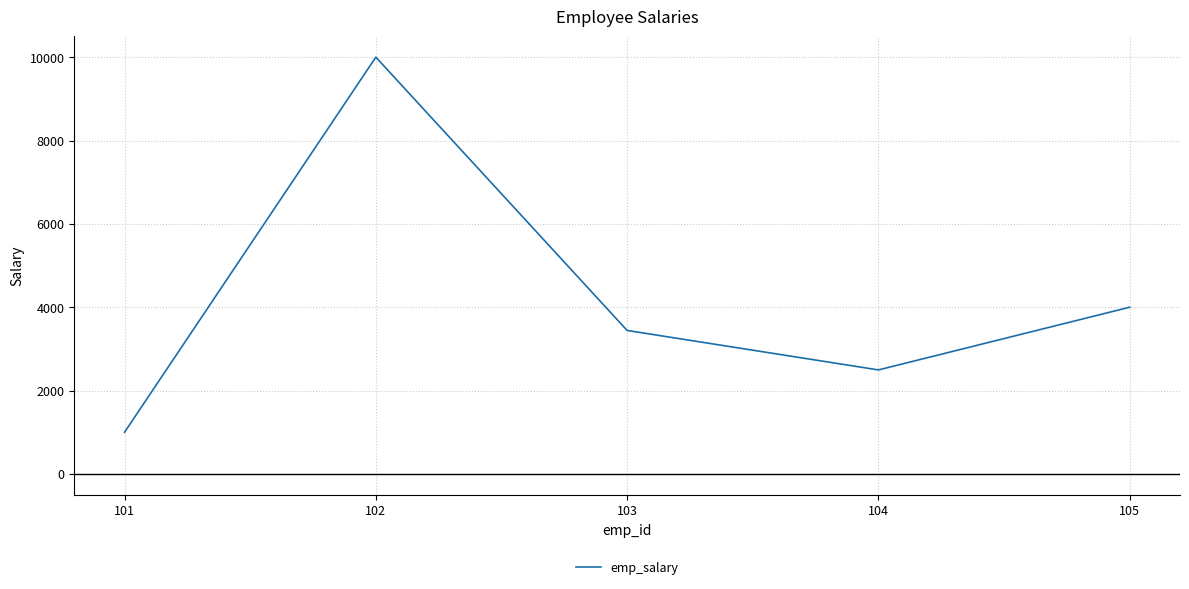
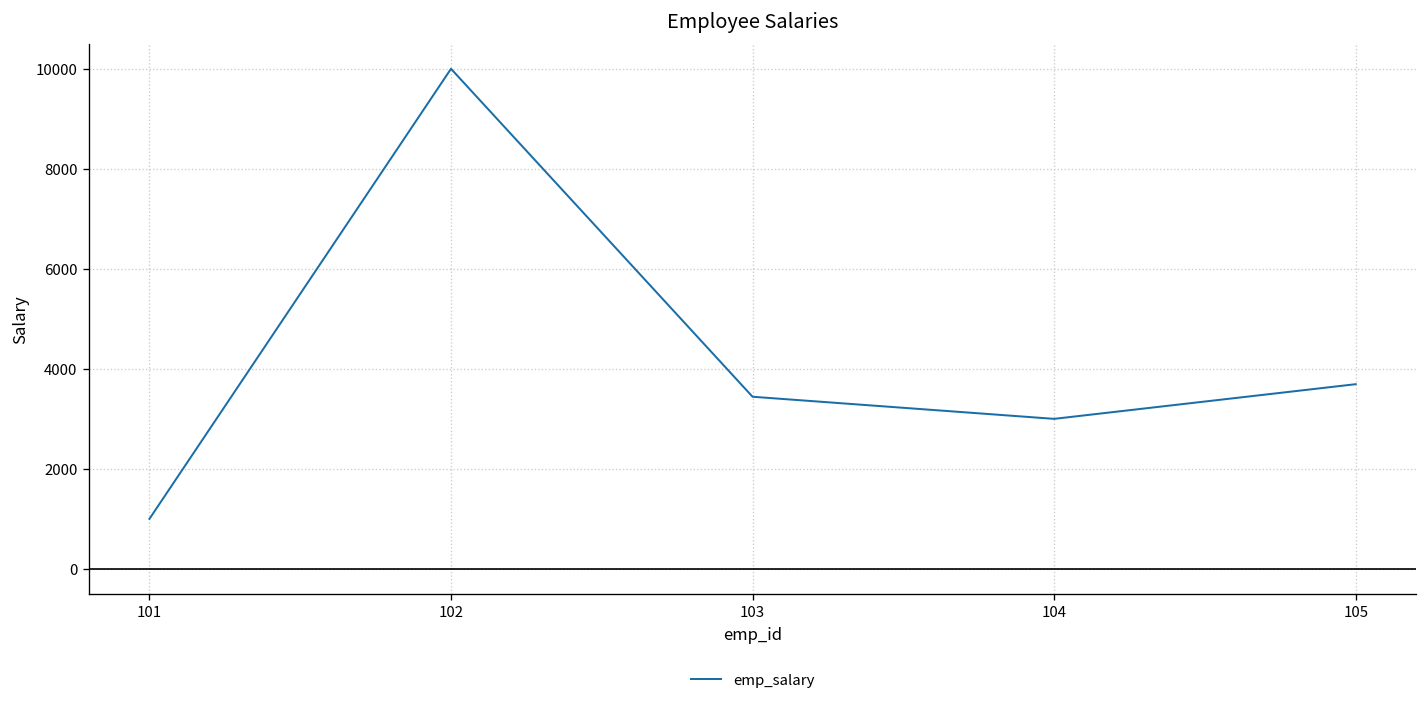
  {
    "101": 1000,
    "102": 10000,
    "103": 3400,
-   "104": 2500,
-   "105": 4000
+   "104": 3000,
+   "105": 3700
  }
